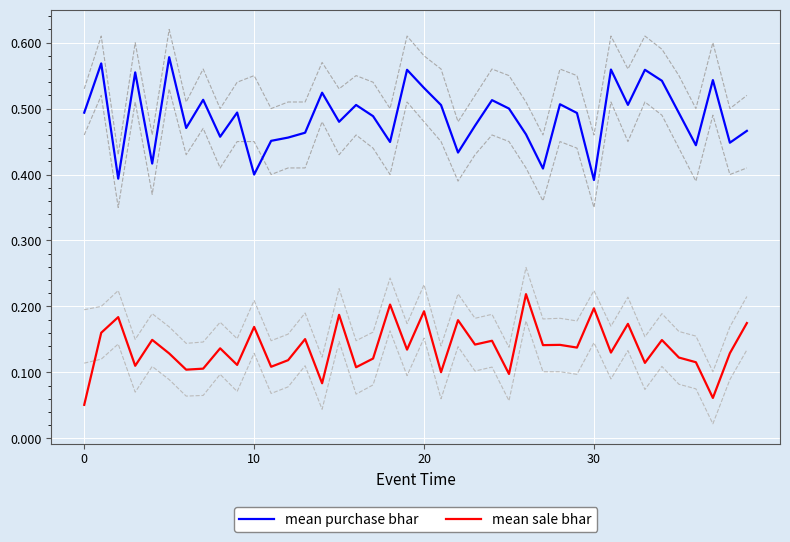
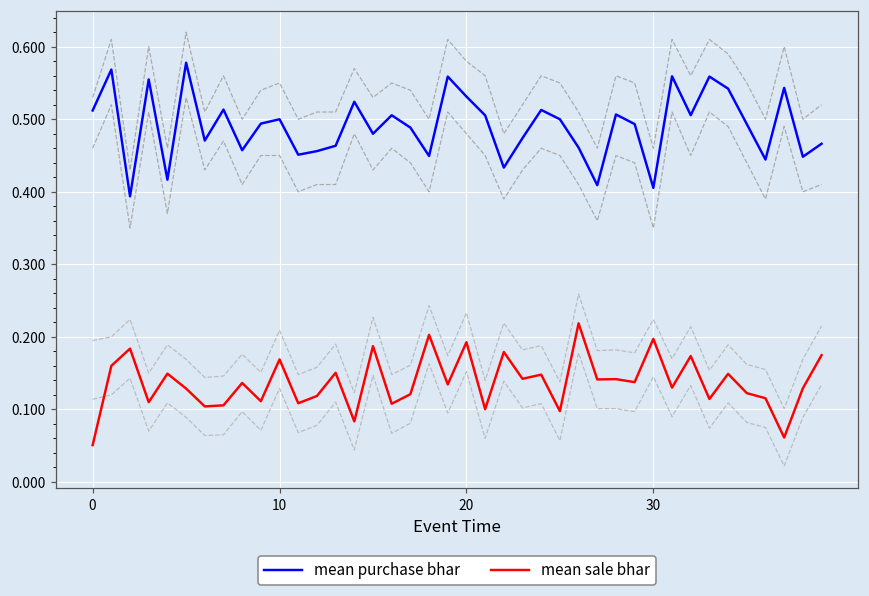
  {
    "mean purchase bhar": {
-     "0": 0.49,
-     "10": 0.4,
+     "0": 0.51,
+     "10": 0.5,
      "20": 0.53,
-     "30": 0.39
+     "30": 0.41
    },
    "mean sale bhar": {
      "0": 0.05,
      "10": 0.17,
      "20": 0.19,
      "30": 0.20
    }
  }
